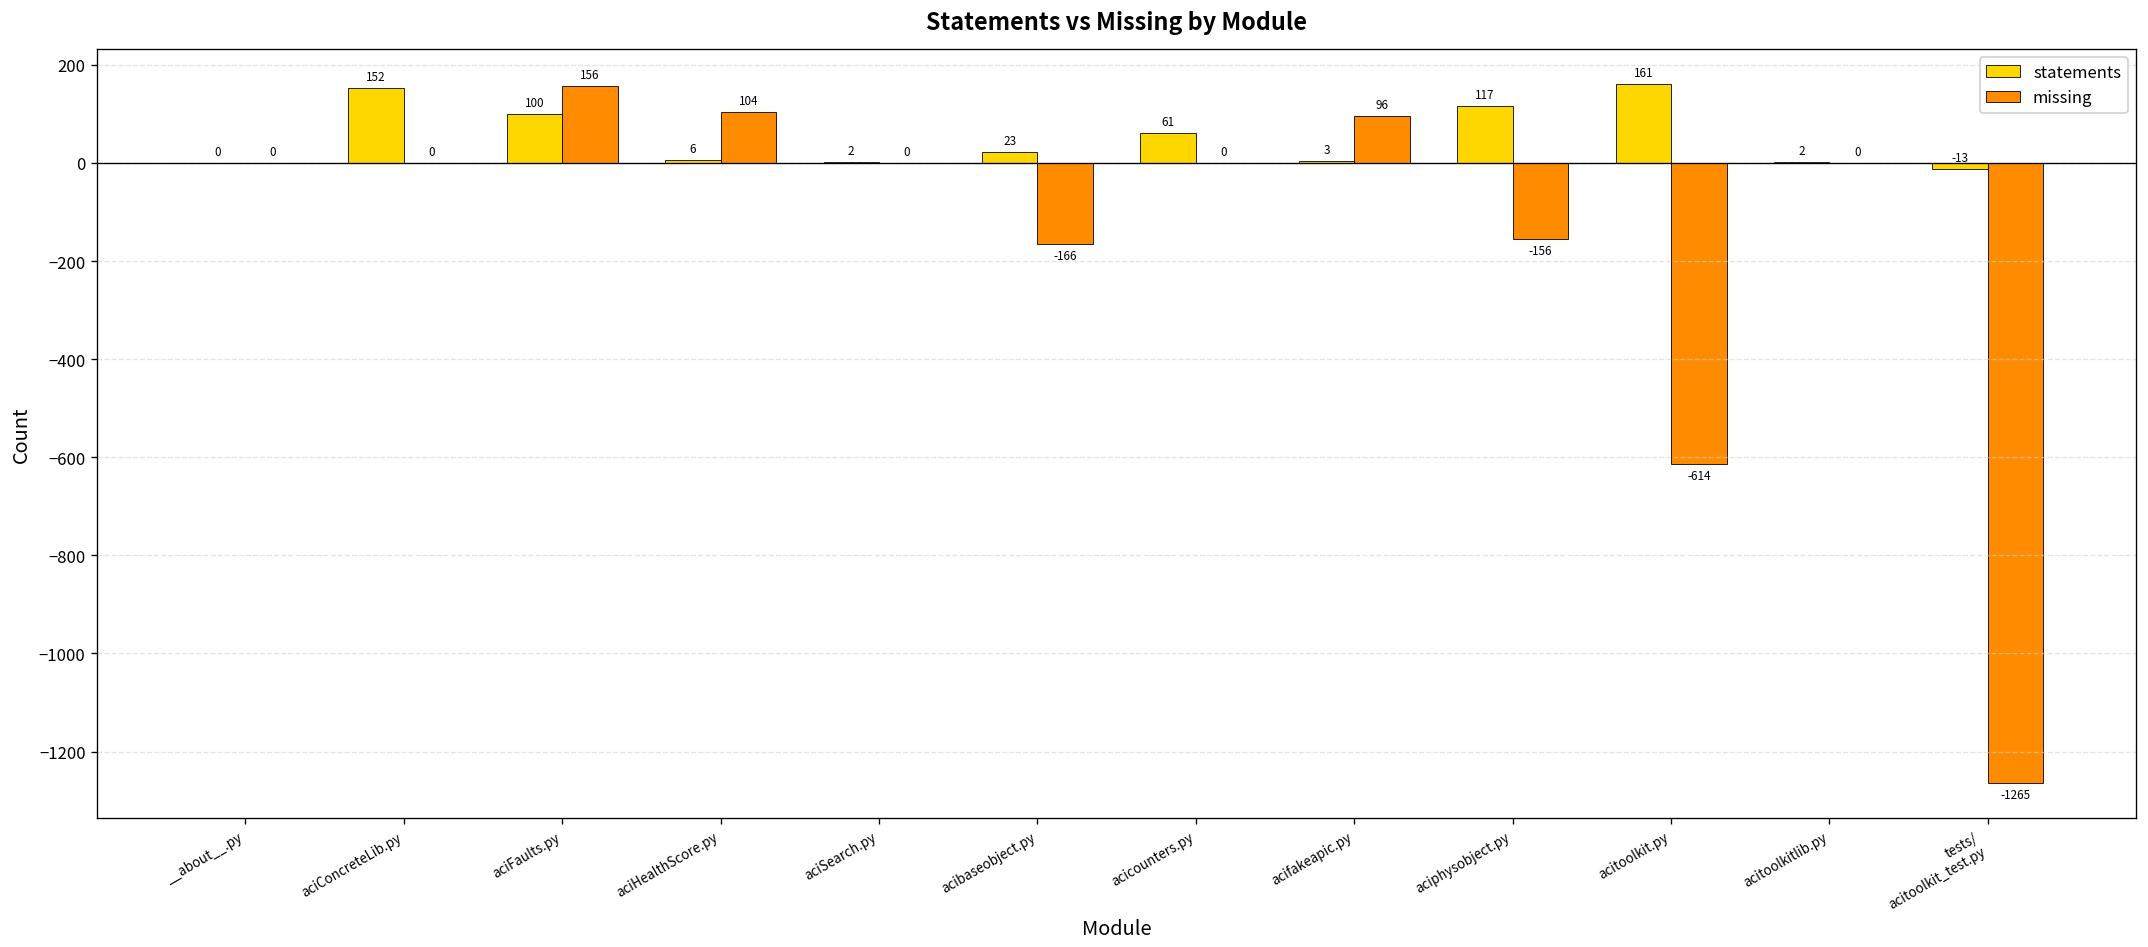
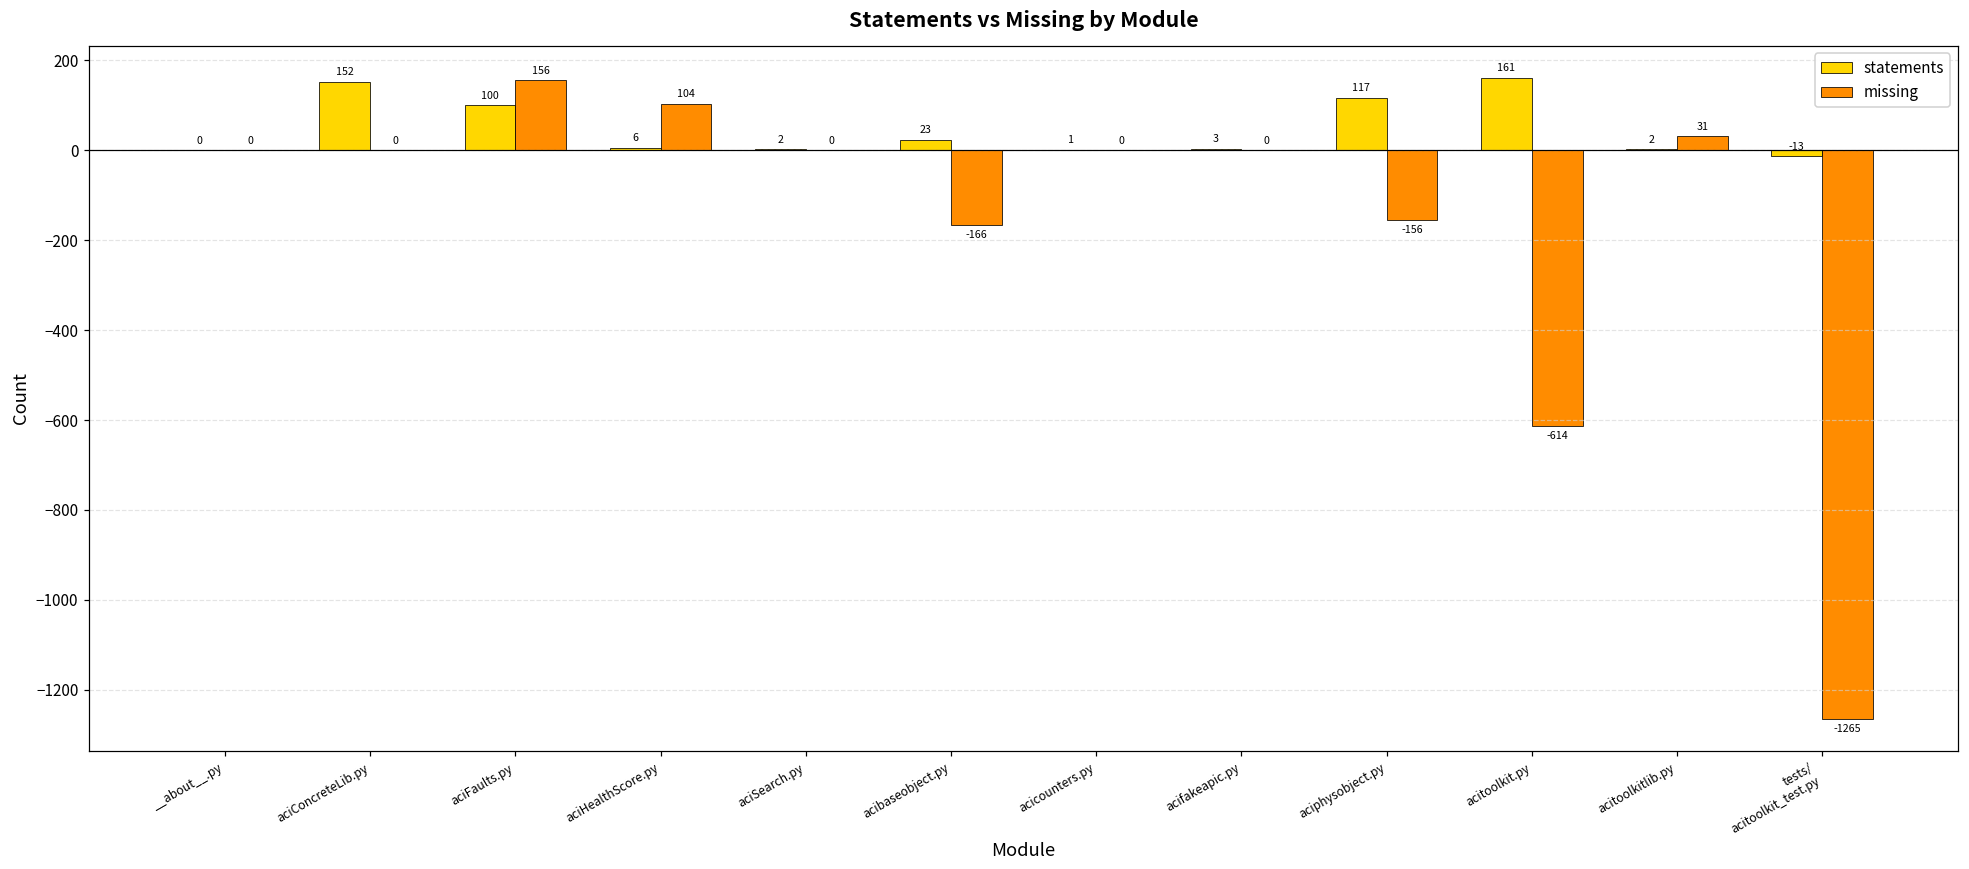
  {
    "statements": {
      "__about__.py": 0,
      "aciConcreteLib.py": 152,
      "aciFaults.py": 100,
      "aciHealthScore.py": 6,
      "aciSearch.py": 2,
      "acibaseobject.py": 23,
-     "acicounters.py": 61,
+     "acicounters.py": 1,
      "acifakeapic.py": 3,
      "aciphysobject.py": 117,
      "acitoolkit.py": 161,
      "acitoolkitlib.py": 2,
      "tests/ acitoolkit_test.py": -13
    },
    "missing": {
      "__about__.py": 0,
      "aciConcreteLib.py": 0,
      "aciFaults.py": 156,
      "aciHealthScore.py": 104,
      "aciSearch.py": 0,
      "acibaseobject.py": -166,
      "acicounters.py": 0,
-     "acifakeapic.py": 96,
+     "acifakeapic.py": 0,
      "aciphysobject.py": -156,
      "acitoolkit.py": -614,
-     "acitoolkitlib.py": 0,
+     "acitoolkitlib.py": 31,
      "tests/ acitoolkit_test.py": -1265
    }
  }
